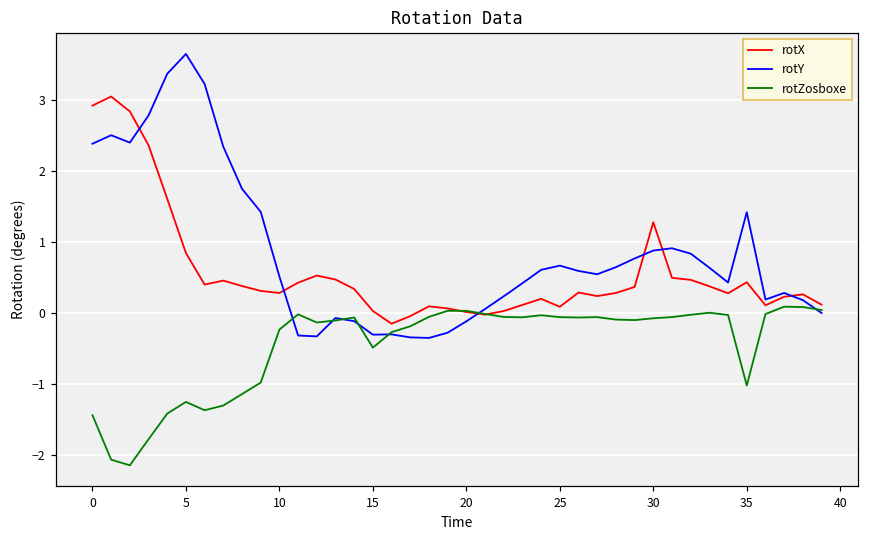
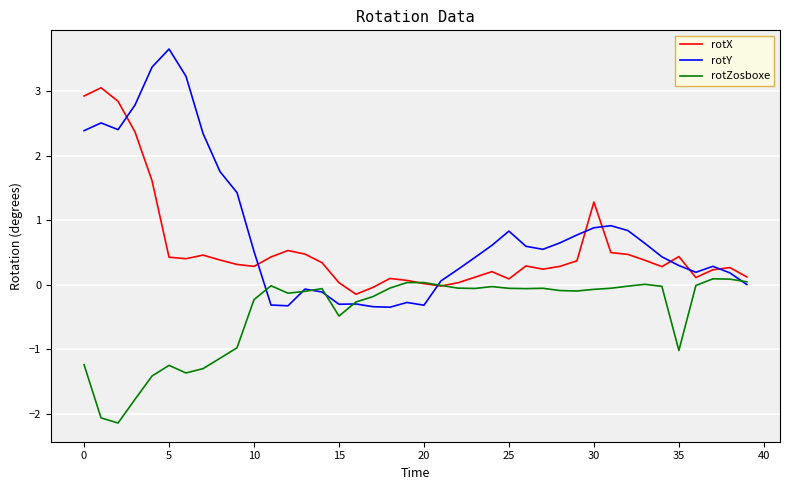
  {
    "rotX": {
      "0": 2.9,
-     "5": 0.8,
+     "5": 0.4,
      "10": 0.3,
      "15": 0.0,
      "25": 0.1,
      "30": 1.3,
      "35": 0.4
    },
    "rotY": {
      "0": 2.4,
      "5": 3.6,
      "10": 0.5,
      "15": -0.3,
-     "20": -0.1,
-     "25": 0.7,
+     "20": -0.3,
+     "25": 0.8,
      "30": 0.9,
-     "35": 1.4
+     "35": 0.3
    },
    "rotZosboxe": {
-     "0": -1.4,
+     "0": -1.2,
      "5": -1.2,
      "10": -0.2,
      "15": -0.5,
      "25": -0.1,
      "30": -0.1,
      "35": -1.0
    }
  }
